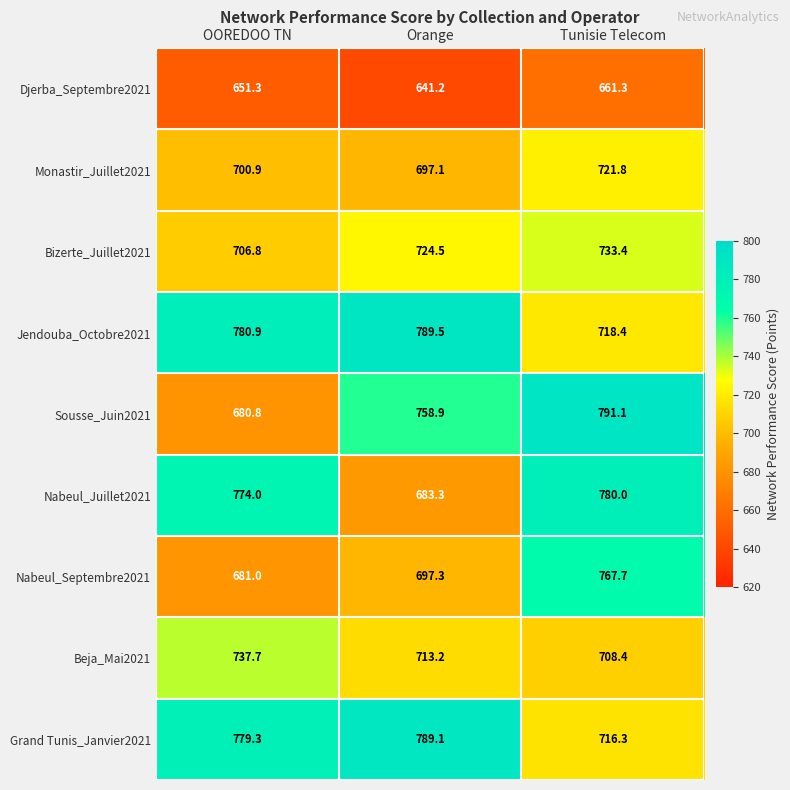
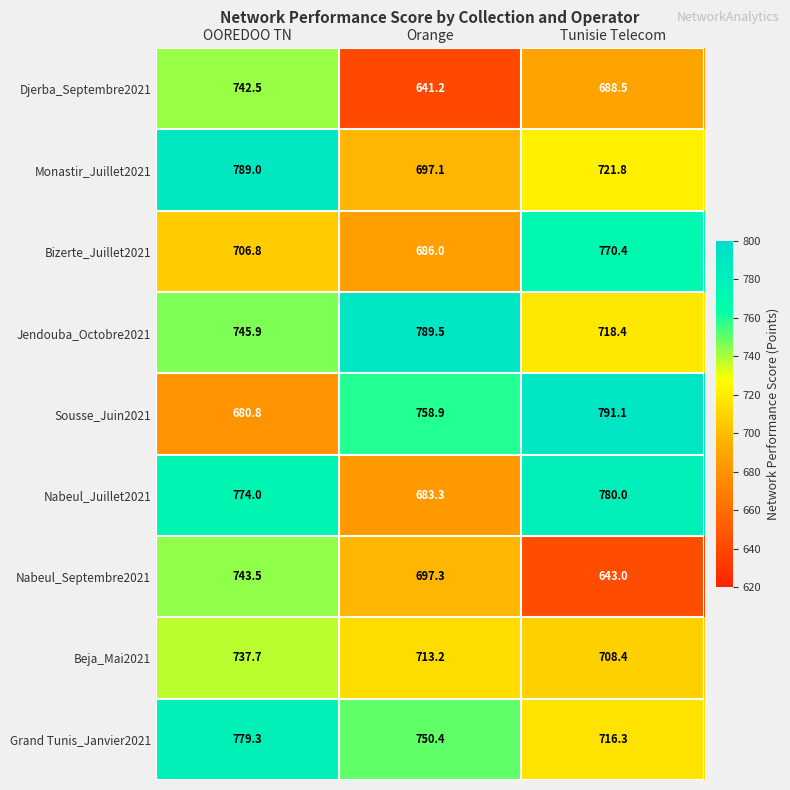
  {
    "Djerba_Septembre2021": {
-     "OOREDOO TN": 651.3,
+     "OOREDOO TN": 742.5,
      "Orange": 641.2,
-     "Tunisie Telecom": 661.3
+     "Tunisie Telecom": 688.5
    },
    "Monastir_Juillet2021": {
-     "OOREDOO TN": 700.9,
+     "OOREDOO TN": 789.0,
      "Orange": 697.1,
      "Tunisie Telecom": 721.8
    },
    "Bizerte_Juillet2021": {
      "OOREDOO TN": 706.8,
-     "Orange": 724.5,
-     "Tunisie Telecom": 733.4
+     "Orange": 686.0,
+     "Tunisie Telecom": 770.4
    },
    "Jendouba_Octobre2021": {
-     "OOREDOO TN": 780.9,
+     "OOREDOO TN": 745.9,
      "Orange": 789.5,
      "Tunisie Telecom": 718.4
    },
    "Sousse_Juin2021": {
      "OOREDOO TN": 680.8,
      "Orange": 758.9,
      "Tunisie Telecom": 791.1
    },
    "Nabeul_Juillet2021": {
      "OOREDOO TN": 774.0,
      "Orange": 683.3,
      "Tunisie Telecom": 780.0
    },
    "Nabeul_Septembre2021": {
-     "OOREDOO TN": 681.0,
+     "OOREDOO TN": 743.5,
      "Orange": 697.3,
-     "Tunisie Telecom": 767.7
+     "Tunisie Telecom": 643.0
    },
    "Beja_Mai2021": {
      "OOREDOO TN": 737.7,
      "Orange": 713.2,
      "Tunisie Telecom": 708.4
    },
    "Grand Tunis_Janvier2021": {
      "OOREDOO TN": 779.3,
-     "Orange": 789.1,
+     "Orange": 750.4,
      "Tunisie Telecom": 716.3
    }
  }
